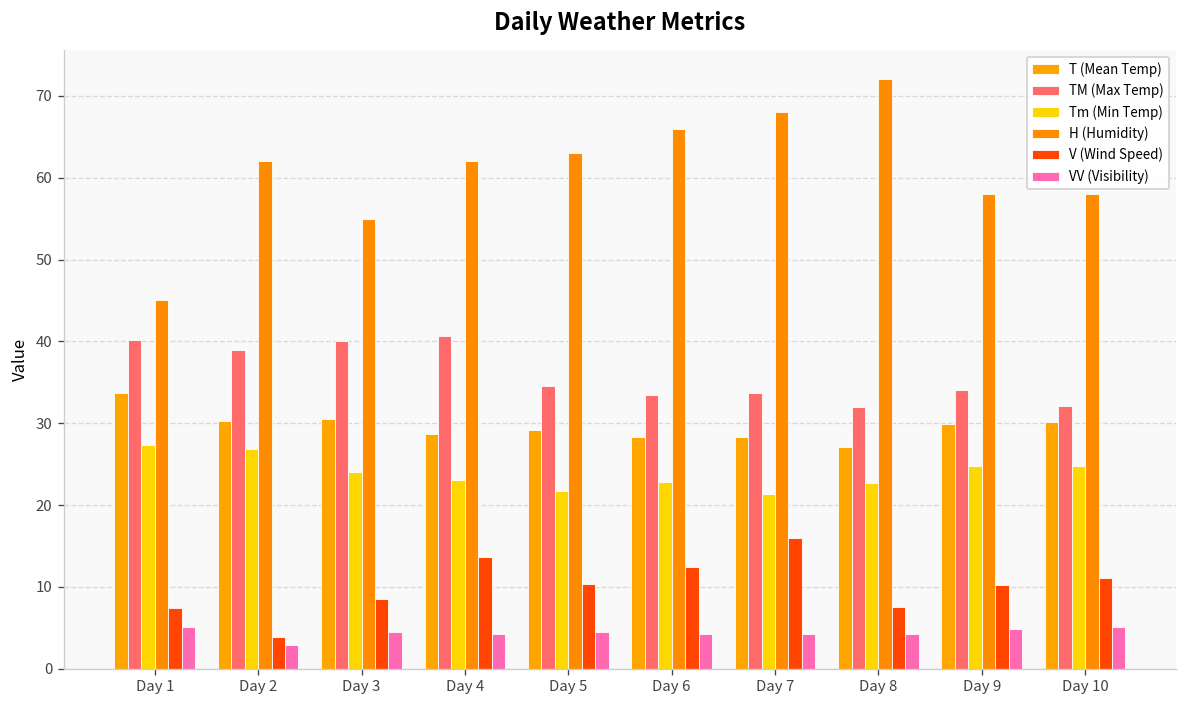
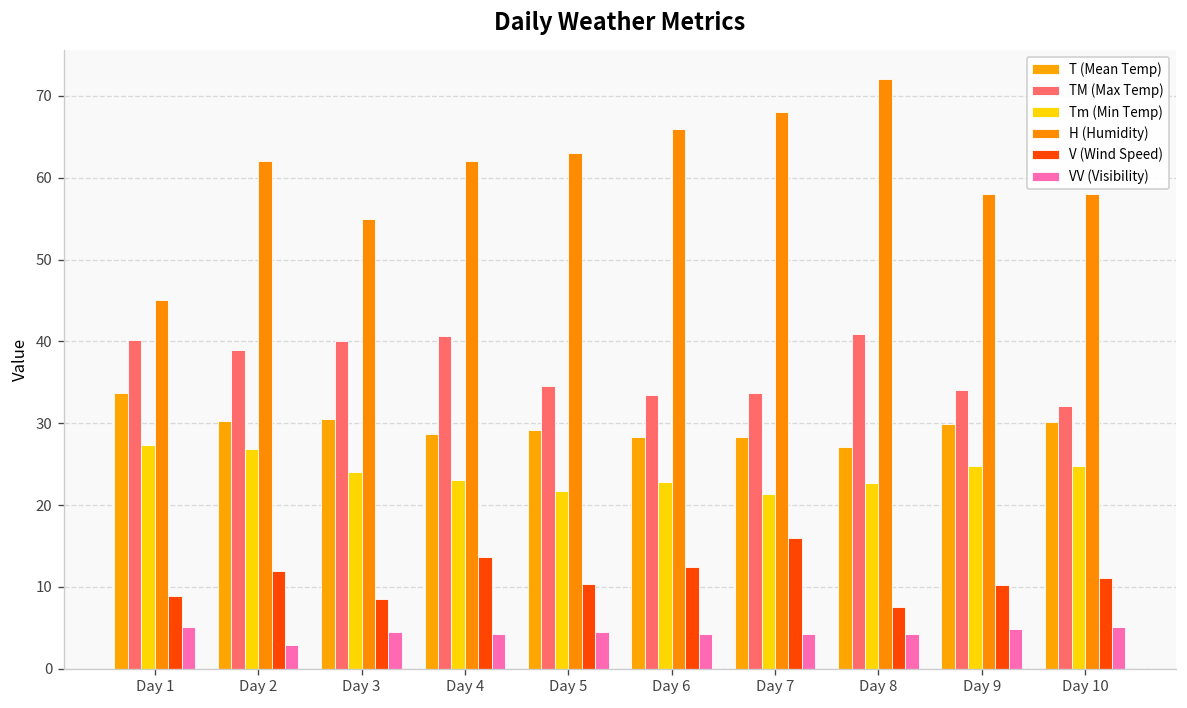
  {
    "TM (Max Temp)": {
      "Day 1": 40,
      "Day 2": 39,
      "Day 3": 40,
      "Day 4": 41,
      "Day 5": 35,
      "Day 6": 34,
      "Day 7": 34,
-     "Day 8": 32,
+     "Day 8": 41,
      "Day 9": 34,
      "Day 10": 32
    },
    "V (Wind Speed)": {
-     "Day 1": 7,
-     "Day 2": 4,
+     "Day 1": 9,
+     "Day 2": 12,
      "Day 3": 9,
      "Day 4": 14,
      "Day 5": 10,
      "Day 6": 12,
      "Day 7": 16,
      "Day 8": 8,
      "Day 9": 10,
      "Day 10": 11
    },
    "VV (Visibility)": {
      "Day 1": 5,
      "Day 2": 3,
      "Day 3": 5,
      "Day 4": 4,
      "Day 5": 5,
      "Day 6": 4,
      "Day 7": 4,
      "Day 8": 4,
      "Day 9": 5,
      "Day 10": 5
    }
  }
